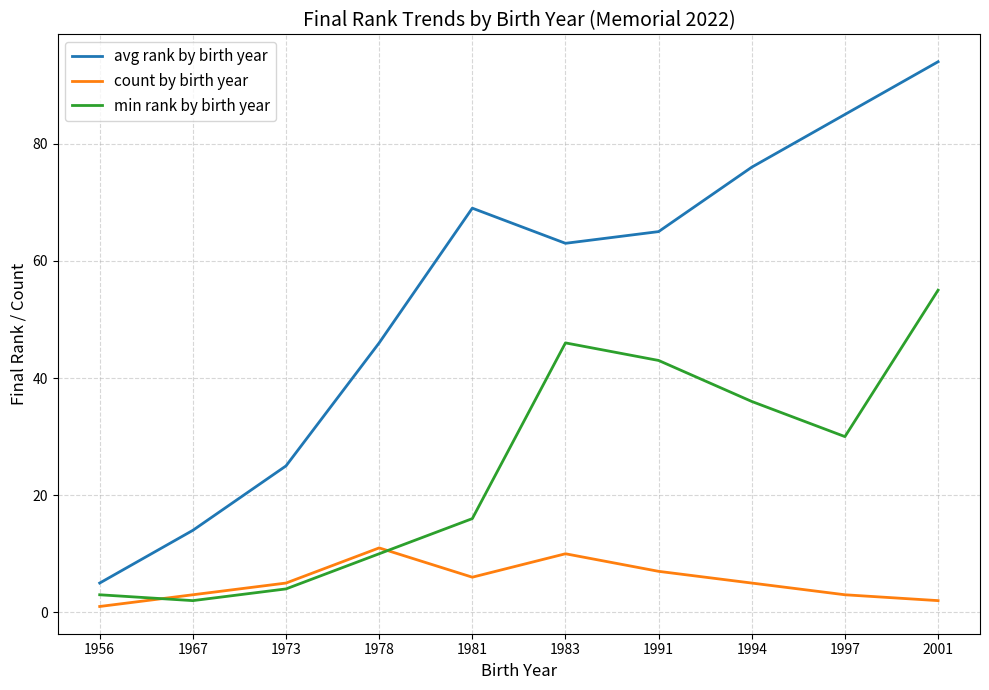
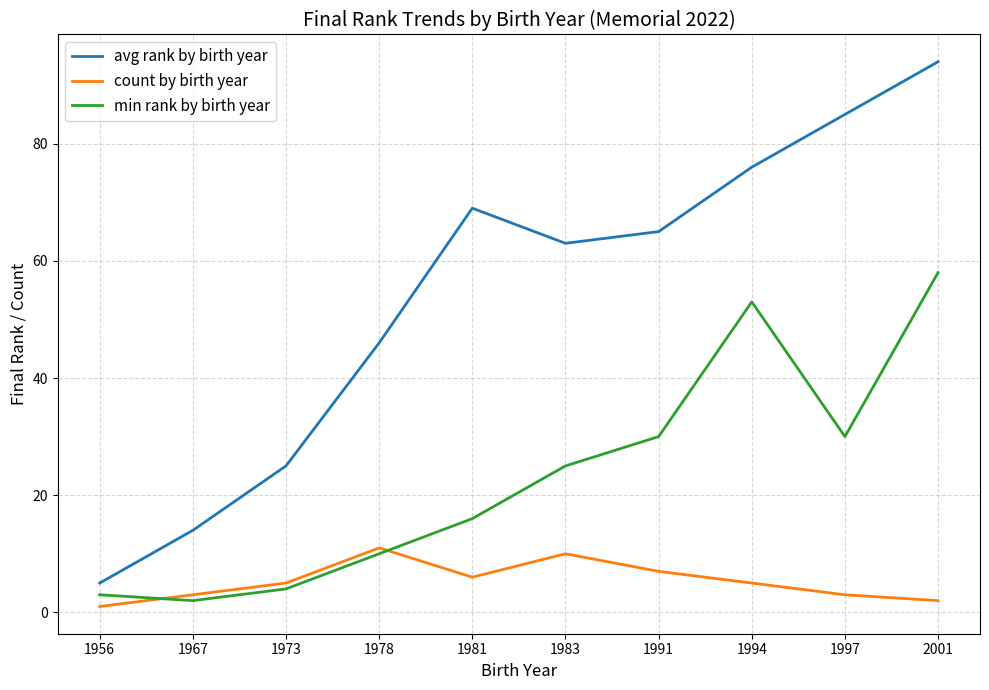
  {
    "avg rank by birth year": {
      "1956": 5,
      "1967": 14,
      "1973": 25,
      "1978": 46,
      "1981": 69,
      "1983": 63,
      "1991": 65,
      "1994": 76,
      "1997": 85,
      "2001": 94
    },
    "count by birth year": {
      "1956": 1,
      "1967": 3,
      "1973": 5,
      "1978": 11,
      "1981": 6,
      "1983": 10,
      "1991": 7,
      "1994": 5,
      "1997": 3,
      "2001": 2
    },
    "min rank by birth year": {
      "1956": 3,
      "1967": 2,
      "1973": 4,
      "1978": 10,
      "1981": 16,
-     "1983": 46,
-     "1991": 43,
-     "1994": 36,
+     "1983": 25,
+     "1991": 30,
+     "1994": 53,
      "1997": 30,
-     "2001": 55
+     "2001": 58
    }
  }
